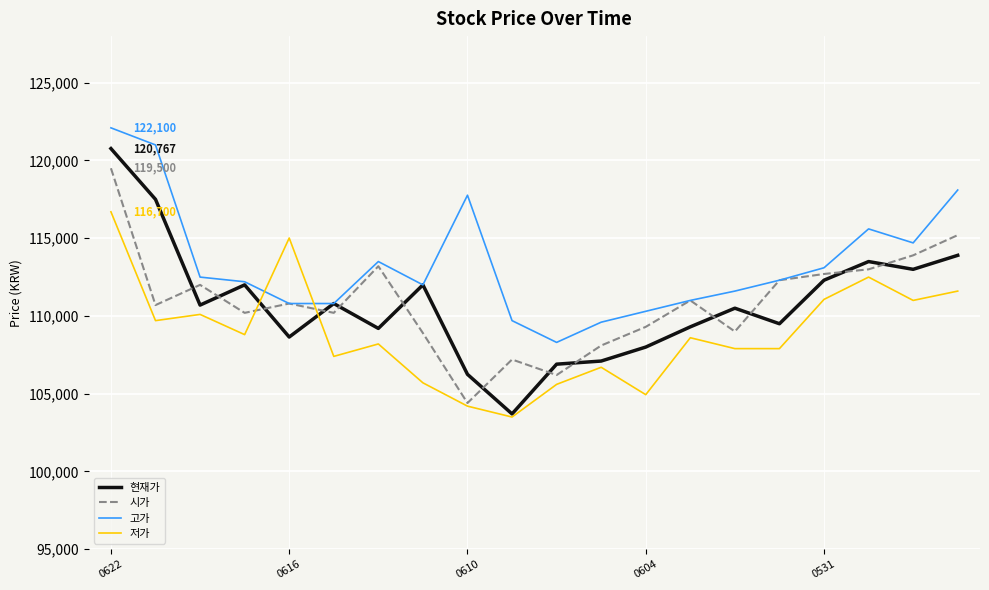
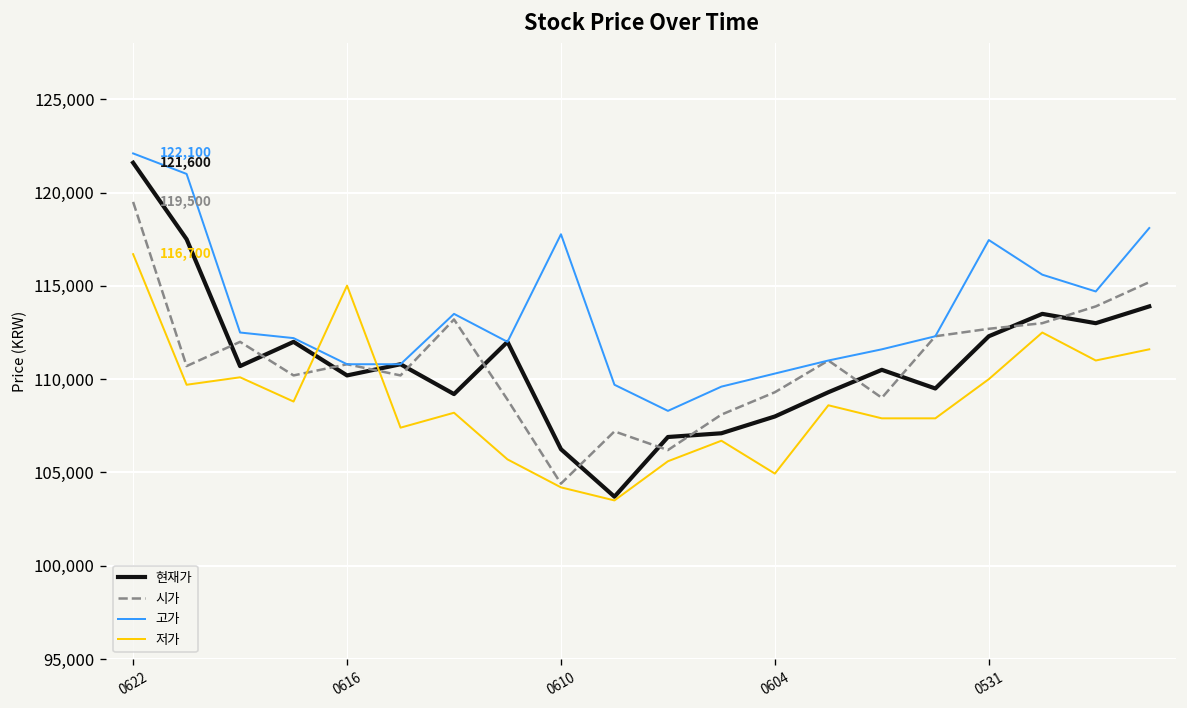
  {
    "현재가": {
-     "0622": "120,767",
-     "0616": "108,600"
+     "0622": "121,600",
+     "0616": "110,200"
    },
    "시가": {
      "0622": "119,500"
    },
    "고가": {
      "0610": "117,800",
      "0604": "110,300",
-     "0531": "113,100"
+     "0531": "117,500"
    },
    "저가": {
      "0616": "115,000",
      "0610": "104,200",
      "0604": "104,900",
-     "0531": "111,100"
+     "0531": "110,000"
    }
  }
